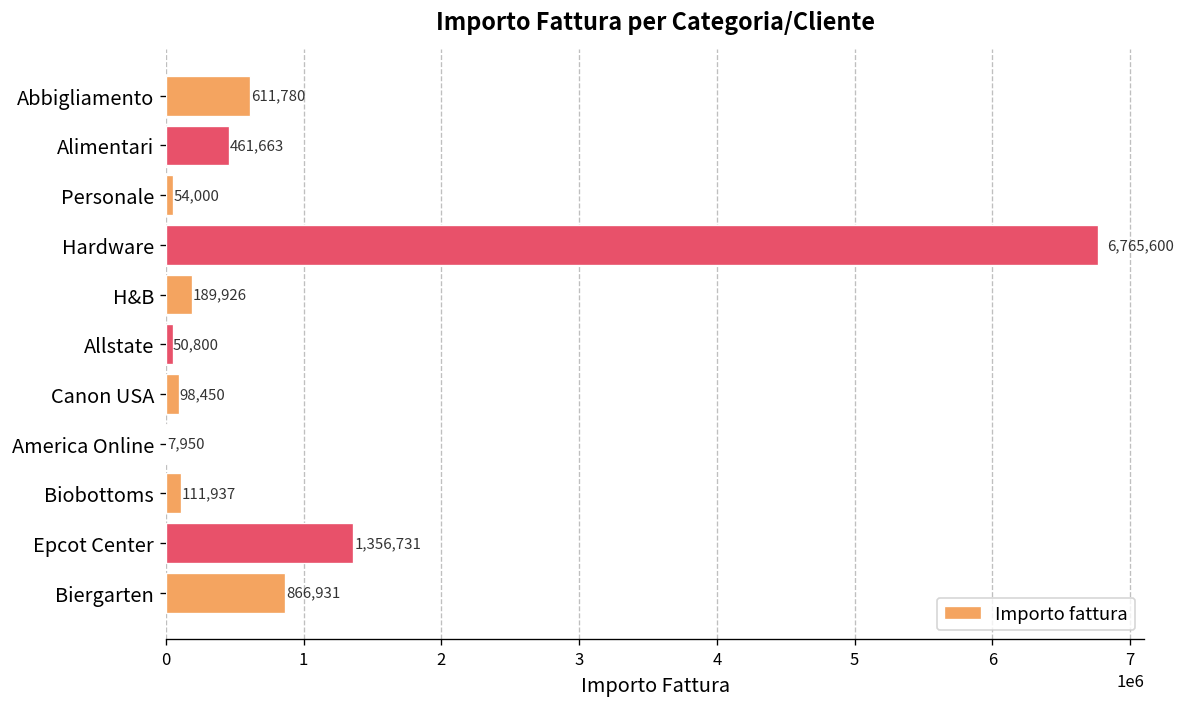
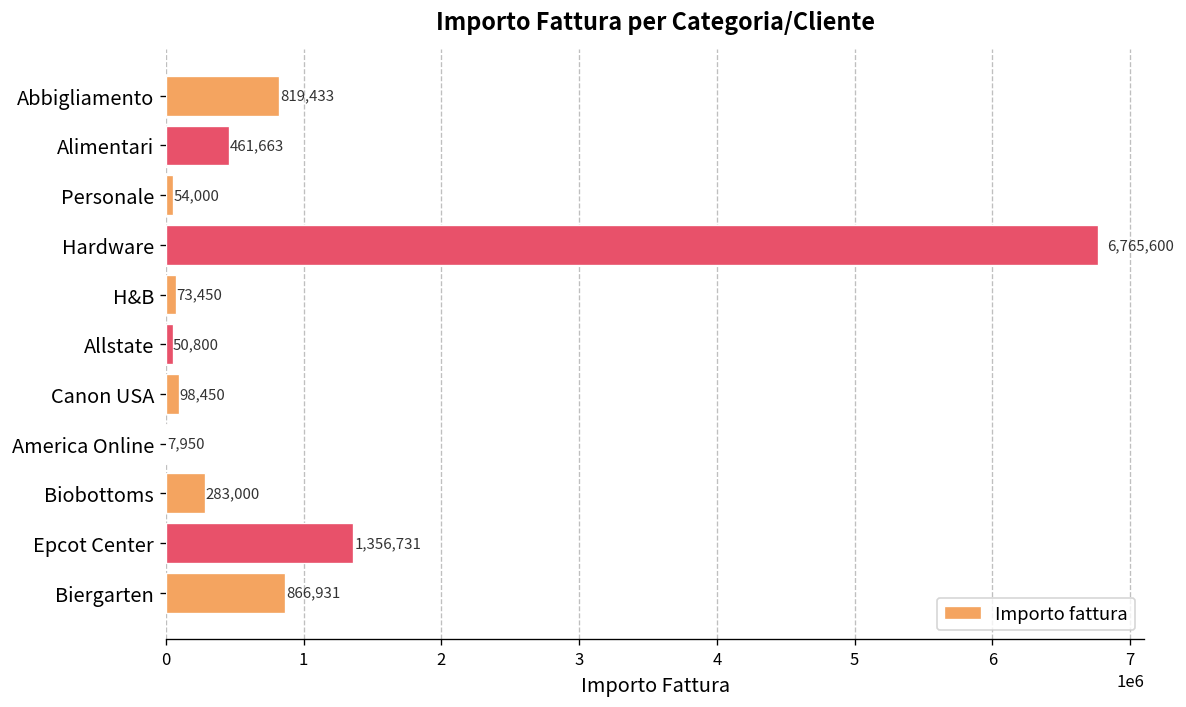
  {
-   "Abbigliamento": "611,780",
+   "Abbigliamento": "819,433",
    "Alimentari": "461,663",
    "Personale": "54,000",
    "Hardware": "6,765,600",
-   "H&B": "189,926",
+   "H&B": "73,450",
    "Allstate": "50,800",
    "Canon USA": "98,450",
    "America Online": "7,950",
-   "Biobottoms": "111,937",
+   "Biobottoms": "283,000",
    "Epcot Center": "1,356,731",
    "Biergarten": "866,931"
  }
